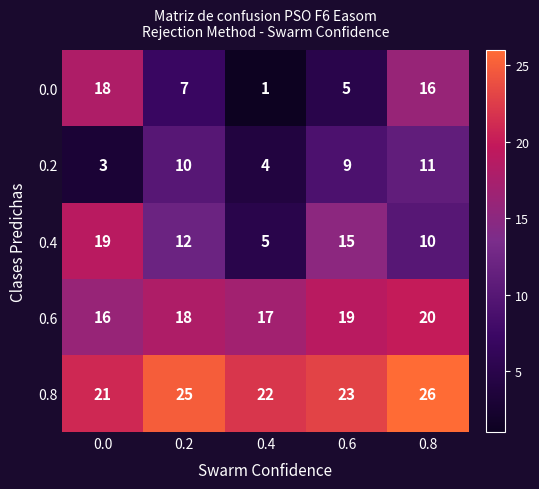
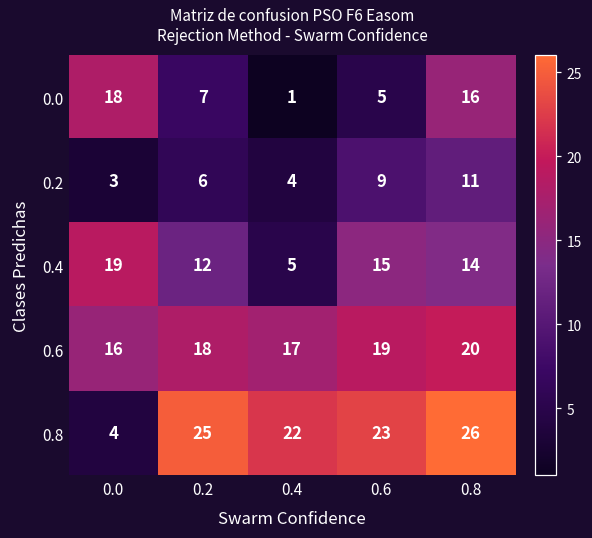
  {
    "0.0": {
      "0.0": 18,
      "0.2": 7,
      "0.4": 1,
      "0.6": 5,
      "0.8": 16
    },
    "0.2": {
      "0.0": 3,
-     "0.2": 10,
+     "0.2": 6,
      "0.4": 4,
      "0.6": 9,
      "0.8": 11
    },
    "0.4": {
      "0.0": 19,
      "0.2": 12,
      "0.4": 5,
      "0.6": 15,
-     "0.8": 10
+     "0.8": 14
    },
    "0.6": {
      "0.0": 16,
      "0.2": 18,
      "0.4": 17,
      "0.6": 19,
      "0.8": 20
    },
    "0.8": {
-     "0.0": 21,
+     "0.0": 4,
      "0.2": 25,
      "0.4": 22,
      "0.6": 23,
      "0.8": 26
    }
  }
